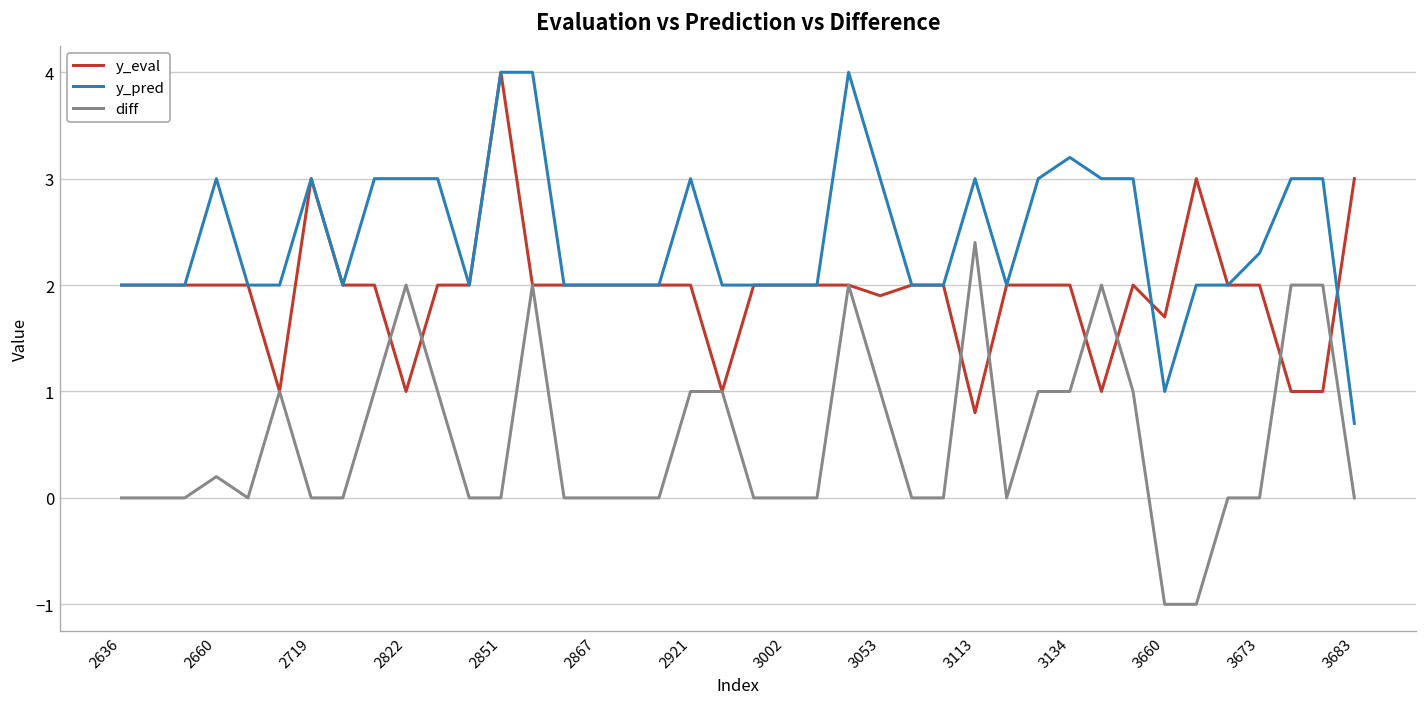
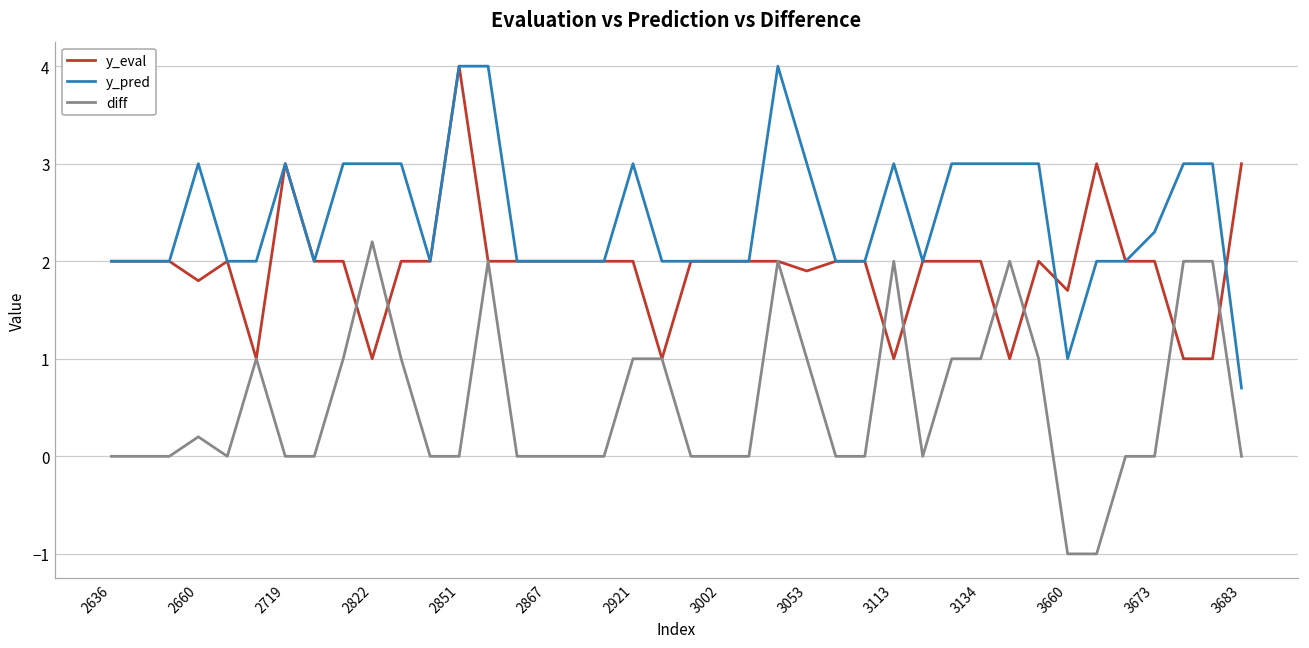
  {
    "y_eval": {
-     "2660": 2.0,
+     "2660": 1.8,
      "2822": 1.0,
      "2921": 2.0,
      "3053": 1.9,
-     "3113": 0.8,
+     "3113": 1.0,
      "3134": 2.0,
      "3660": 1.7,
      "3673": 2.0,
      "3683": 3.0
    },
    "y_pred": {
      "2660": 3.0,
      "2822": 3.0,
      "2921": 3.0,
      "3053": 3.0,
      "3113": 3.0,
-     "3134": 3.2,
+     "3134": 3.0,
      "3660": 1.0,
      "3673": 2.3,
      "3683": 0.7
    },
    "diff": {
      "2636": 0.0,
      "2660": 0.2,
      "2719": 0.0,
-     "2822": 2.0,
+     "2822": 2.2,
      "2851": 0.0,
      "2867": 0.0,
      "2921": 1.0,
      "3002": 0.0,
      "3053": 1.0,
-     "3113": 2.4,
+     "3113": 2.0,
      "3134": 1.0,
      "3660": -1.0,
      "3673": 0.0,
      "3683": 0.0
    }
  }
